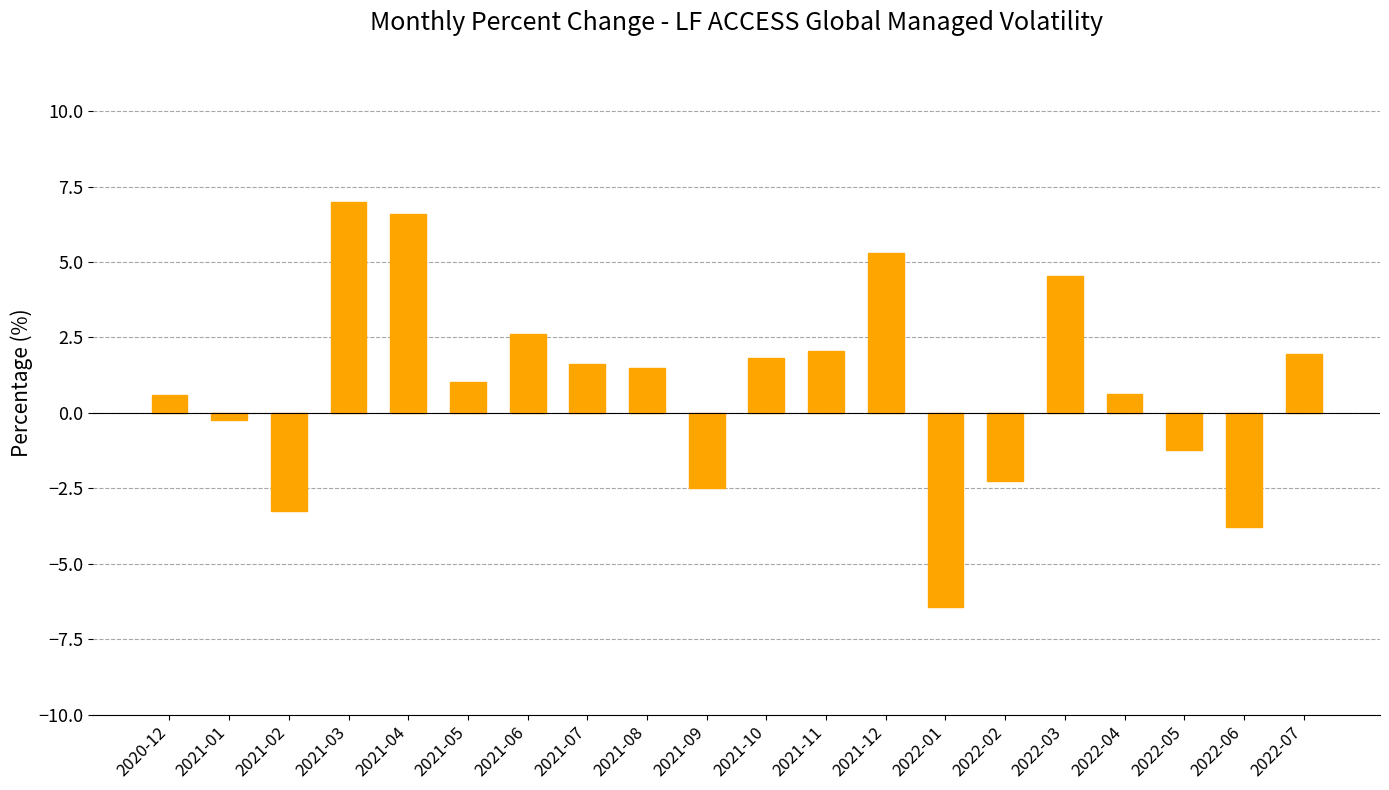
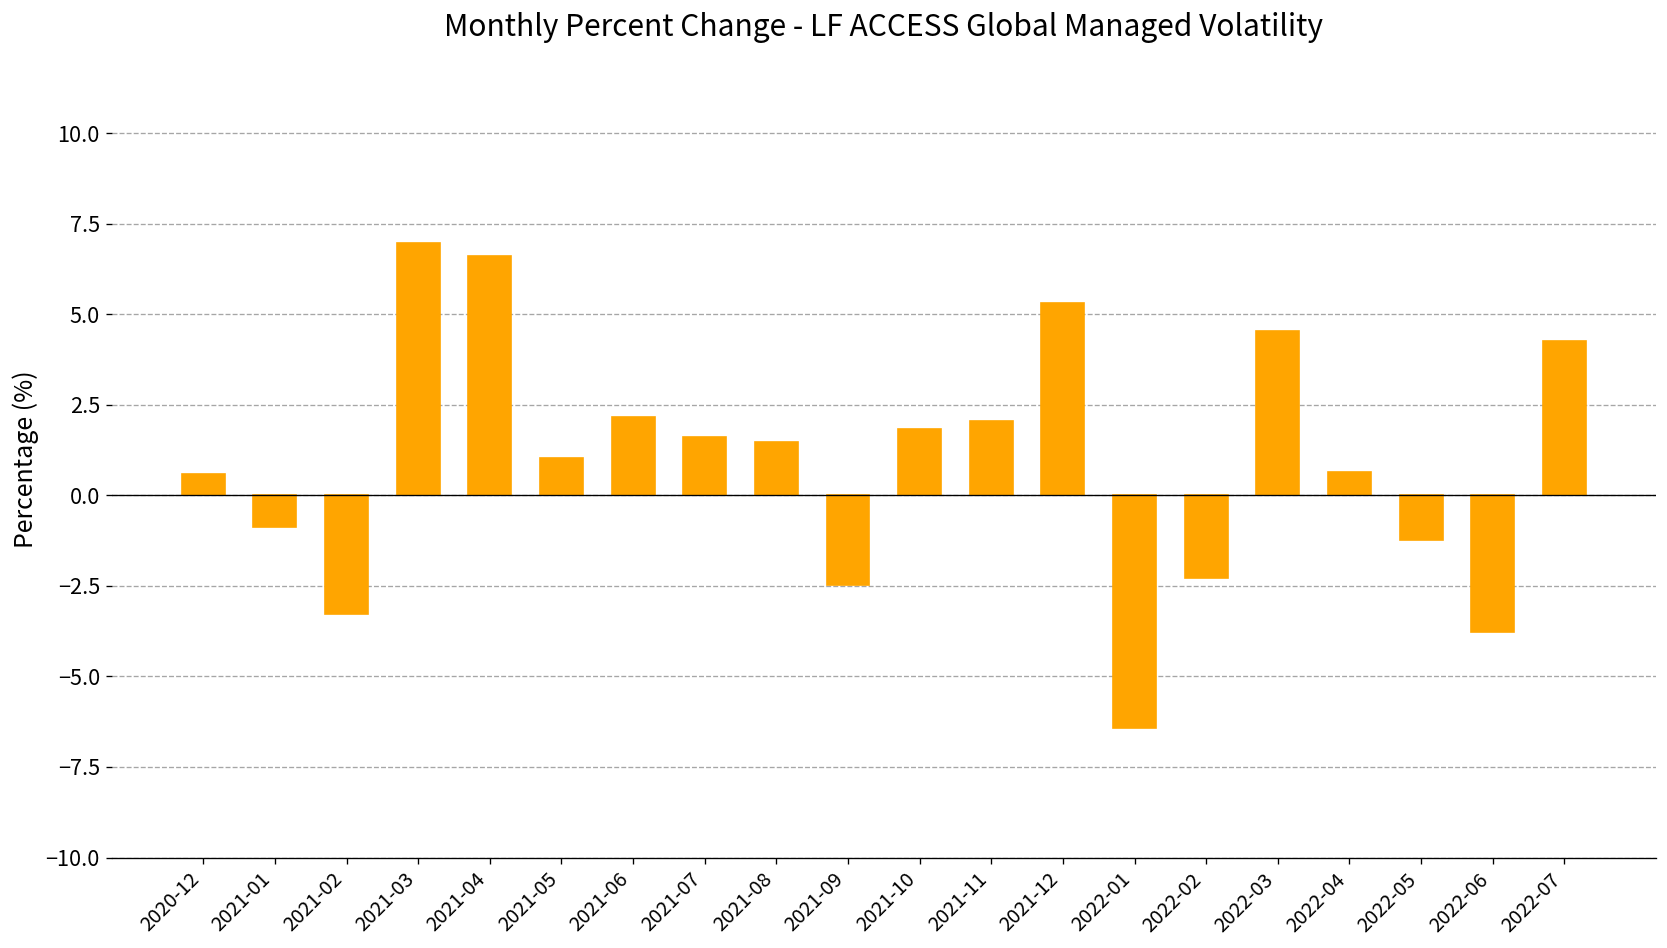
  {
    "2020-12": 0.6,
-   "2021-01": -0.2,
+   "2021-01": -0.9,
    "2021-02": -3.3,
    "2021-03": 7.0,
    "2021-04": 6.6,
    "2021-05": 1.0,
-   "2021-06": 2.6,
+   "2021-06": 2.2,
    "2021-07": 1.6,
    "2021-08": 1.5,
    "2021-09": -2.5,
    "2021-10": 1.8,
    "2021-11": 2.0,
    "2021-12": 5.3,
    "2022-01": -6.4,
    "2022-02": -2.3,
    "2022-03": 4.5,
    "2022-04": 0.6,
    "2022-05": -1.2,
    "2022-06": -3.8,
-   "2022-07": 2.0
+   "2022-07": 4.3
  }
